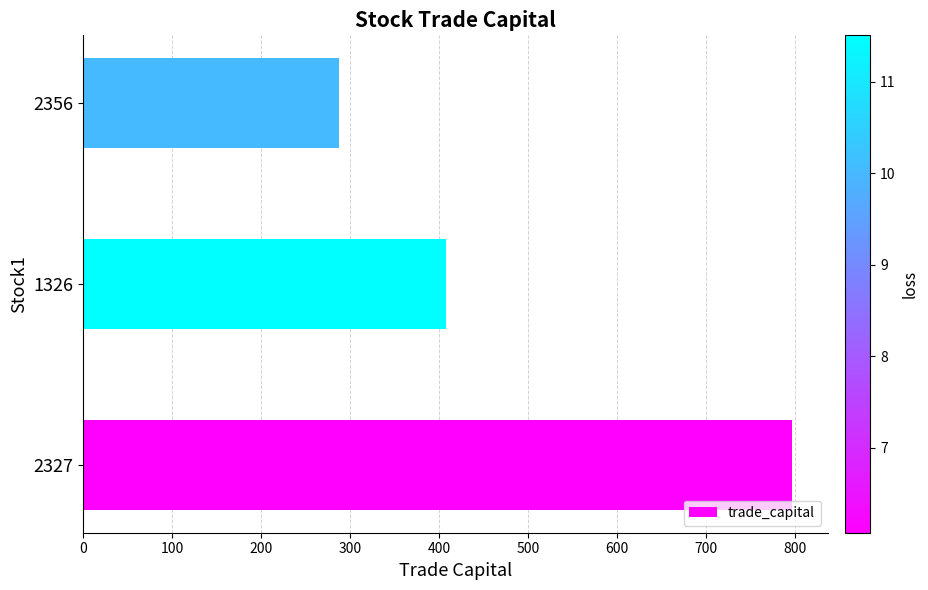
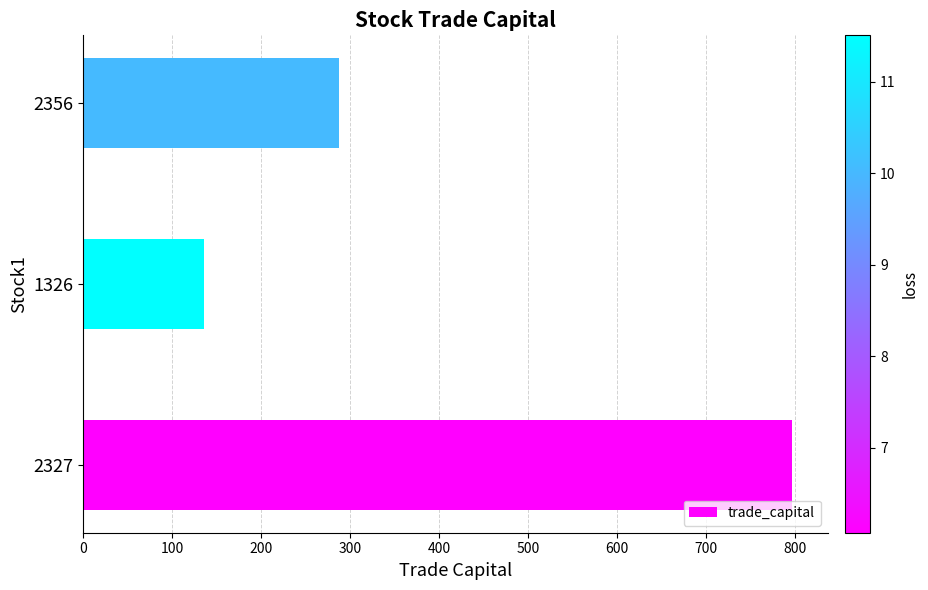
  {
    "2356": 290,
-   "1326": 410,
+   "1326": 140,
    "2327": 800
  }
